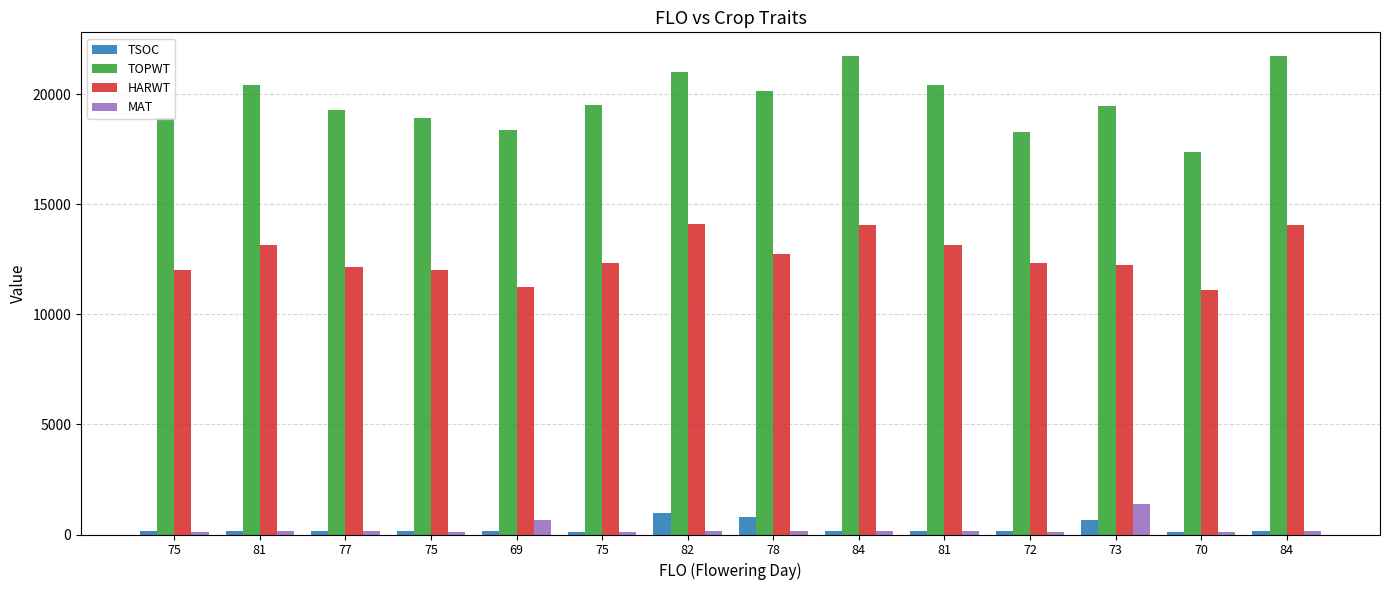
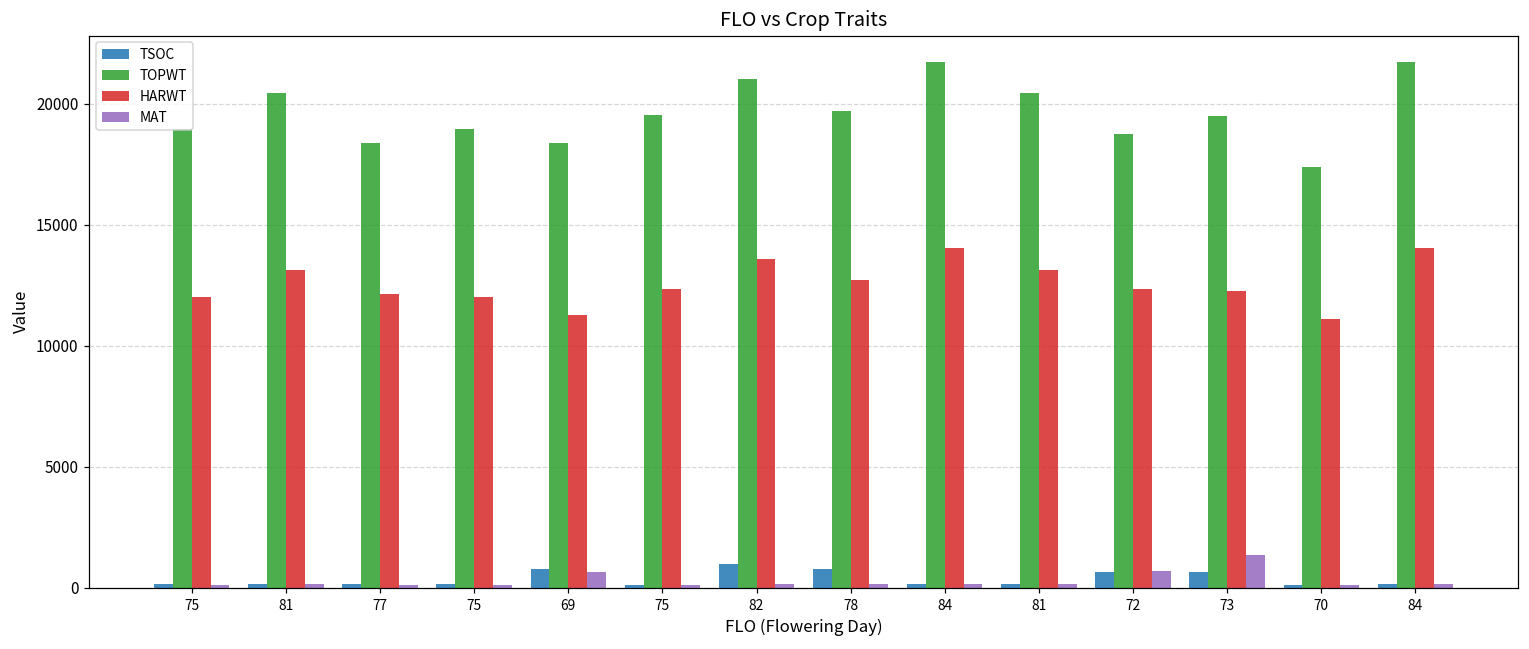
  {
    "TSOC": {
      "77": 200,
-     "69": 100,
+     "69": 800,
      "82": 1000,
      "78": 800,
-     "72": 100,
+     "72": 700,
      "73": 700,
      "70": 100
    },
    "TOPWT": {
-     "77": 19300,
+     "77": 18400,
      "69": 18400,
      "82": 21000,
-     "78": 20200,
-     "72": 18300,
+     "78": 19700,
+     "72": 18800,
      "73": 19500,
      "70": 17400
    },
    "HARWT": {
      "77": 12100,
      "69": 11300,
-     "82": 14100,
+     "82": 13600,
      "78": 12700,
      "72": 12400,
      "73": 12300,
      "70": 11100
    },
    "MAT": {
      "77": 100,
      "69": 600,
      "82": 200,
      "78": 100,
-     "72": 100,
+     "72": 700,
      "73": 1400,
      "70": 100
    }
  }
